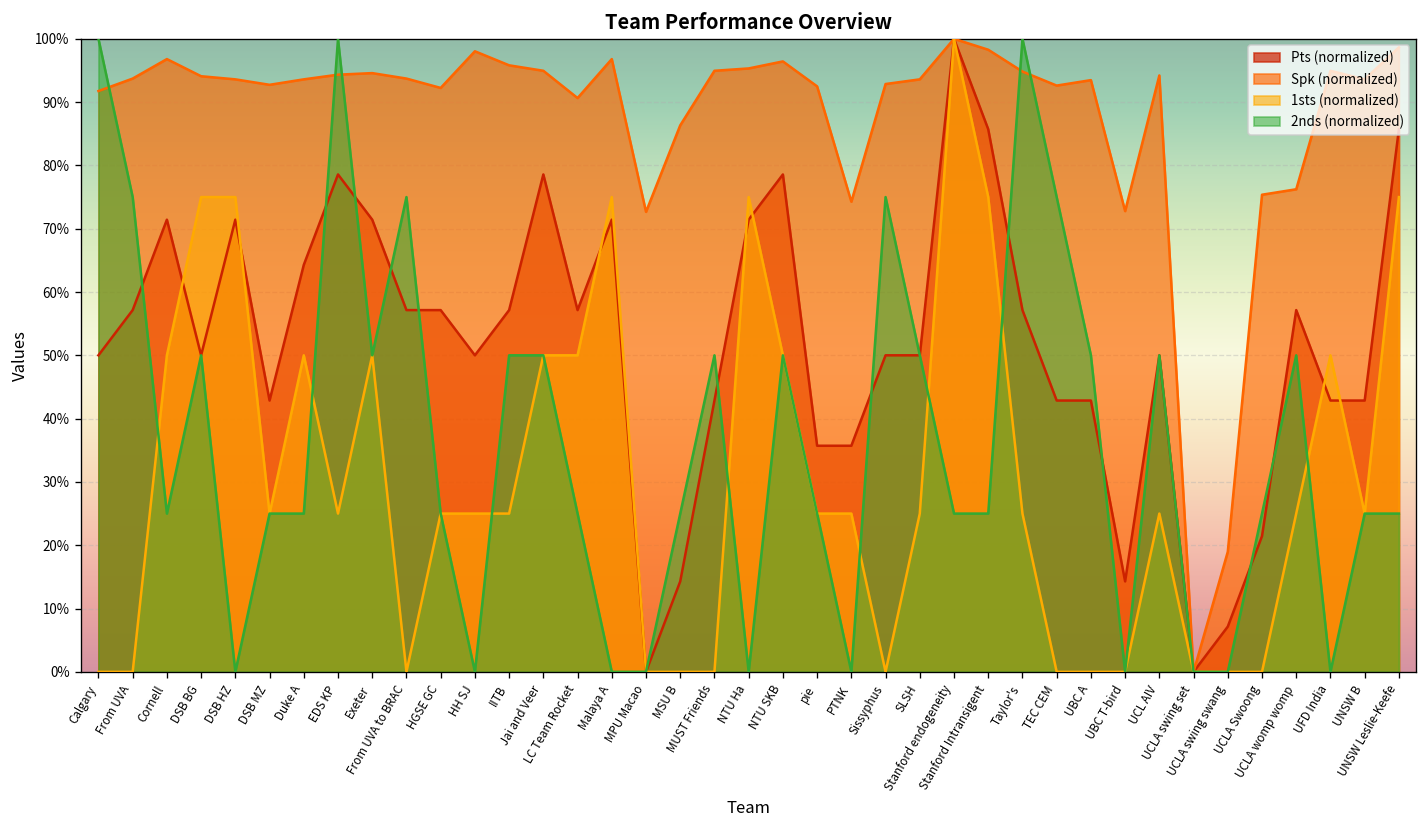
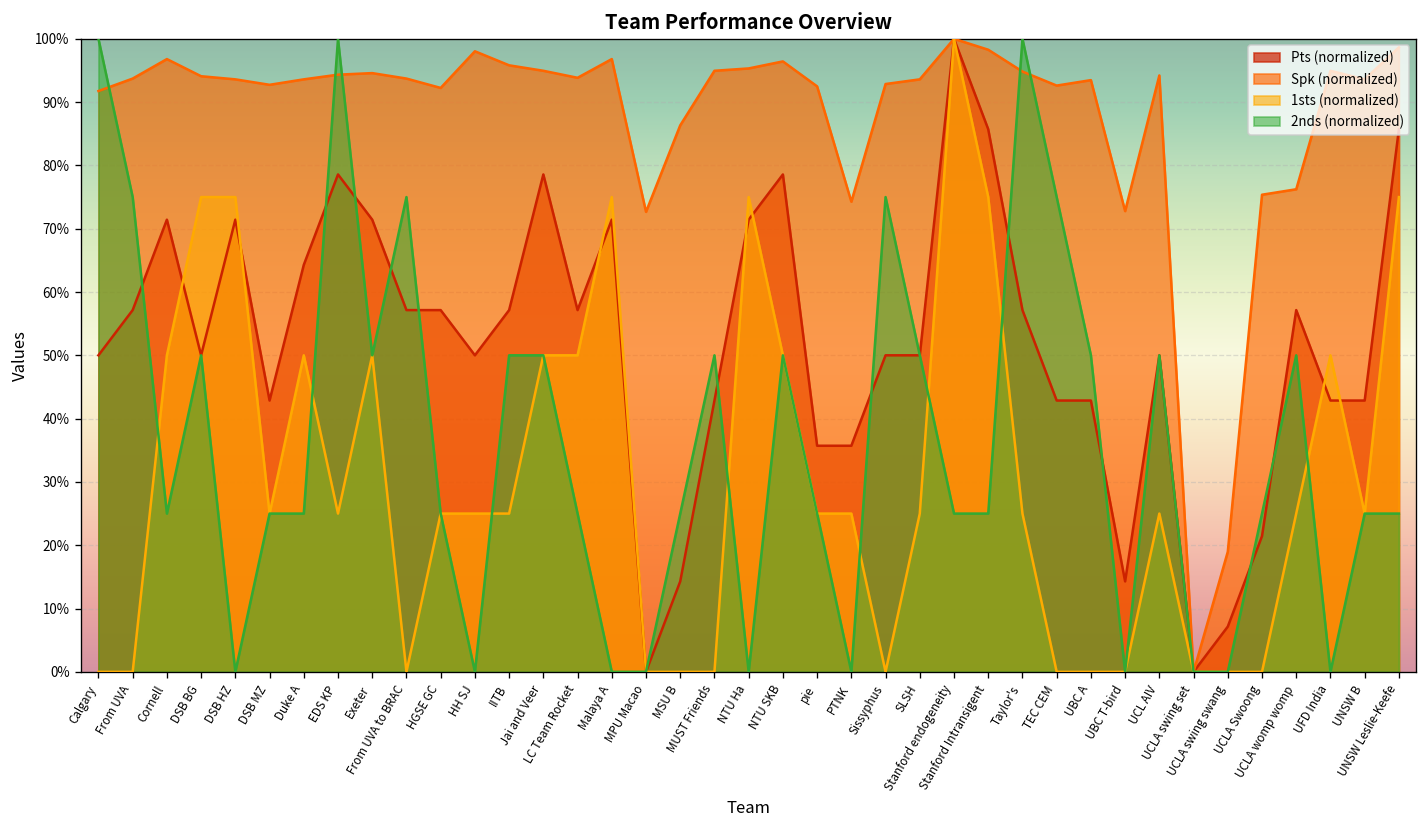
  {
    "Pts (normalized)": {
      "Calgary": "50%",
      "From UVA": "57%",
      "Cornell": "71%",
      "DSB HZ": "71%",
      "DSB MZ": "43%",
      "Duke A": "64%",
      "EDS KP": "79%",
      "Exeter": "71%",
      "From UVA to BRAC": "57%",
      "HGSE GC": "57%",
      "HH SJ": "50%",
      "IITB": "57%",
      "Jai and Veer": "79%",
      "LC Team Rocket": "57%",
      "Malaya A": "71%",
      "MSU B": "14%",
      "MUST Friends": "43%",
      "NTU Ha": "71%",
      "NTU SKB": "79%",
      "pie": "36%",
      "PTNK": "36%",
      "Sissyphus": "50%",
      "Stanford Intransigent": "86%",
      "Taylor's": "57%",
      "TEC CEM": "43%",
      "UBC A": "43%",
      "UBC T-bird": "14%",
      "UCLA swing swang": "7%",
      "UCLA Swoong": "21%",
      "UCLA womp womp": "57%",
      "UFD India": "43%",
      "UNSW B": "43%",
      "UNSW Leslie-Keefe": "86%"
    },
    "Spk (normalized)": {
      "Calgary": "92%",
      "From UVA": "94%",
      "Cornell": "97%",
      "DSB BG": "94%",
      "DSB HZ": "94%",
      "DSB MZ": "93%",
      "Duke A": "94%",
      "EDS KP": "94%",
      "Exeter": "95%",
      "From UVA to BRAC": "94%",
      "HGSE GC": "92%",
      "HH SJ": "98%",
      "IITB": "96%",
      "Jai and Veer": "95%",
-     "LC Team Rocket": "91%",
+     "LC Team Rocket": "94%",
      "Malaya A": "97%",
      "MPU Macao": "73%",
      "MSU B": "86%",
      "MUST Friends": "95%",
      "NTU Ha": "95%",
      "NTU SKB": "96%",
      "pie": "92%",
      "PTNK": "74%",
      "Sissyphus": "93%",
      "SLSH": "94%",
      "Stanford Intransigent": "98%",
      "Taylor's": "95%",
      "TEC CEM": "93%",
      "UBC A": "93%",
      "UBC T-bird": "73%",
      "UCL AIV": "94%",
      "UCLA swing swang": "19%",
      "UCLA Swoong": "75%",
      "UCLA womp womp": "76%"
    },
    "1sts (normalized)": {
      "Calgary": "0%",
      "From UVA": "0%",
      "Cornell": "50%",
      "DSB BG": "75%",
      "DSB HZ": "75%",
      "Duke A": "50%",
      "EDS KP": "25%",
      "From UVA to BRAC": "0%",
      "HH SJ": "25%",
      "IITB": "25%",
      "LC Team Rocket": "50%",
      "Malaya A": "75%",
      "MSU B": "0%",
      "MUST Friends": "0%",
      "NTU Ha": "75%",
      "PTNK": "25%",
      "Sissyphus": "0%",
      "SLSH": "25%",
      "Stanford Intransigent": "75%",
      "Taylor's": "25%",
      "TEC CEM": "0%",
      "UBC A": "0%",
      "UCL AIV": "25%",
      "UCLA Swoong": "0%",
      "UCLA womp womp": "25%",
      "UFD India": "50%",
      "UNSW Leslie-Keefe": "75%"
    },
    "2nds (normalized)": {
      "Calgary": "100%",
      "From UVA": "75%",
      "Cornell": "25%",
      "DSB HZ": "0%",
      "Duke A": "25%",
      "EDS KP": "100%",
      "From UVA to BRAC": "75%",
      "HH SJ": "0%",
      "IITB": "50%",
      "LC Team Rocket": "25%",
      "Malaya A": "0%",
      "MSU B": "25%",
      "MUST Friends": "50%",
      "NTU Ha": "0%",
      "PTNK": "0%",
      "Sissyphus": "75%",
      "Stanford endogeneity": "25%",
      "Stanford Intransigent": "25%",
      "Taylor's": "100%",
      "TEC CEM": "75%",
      "UBC A": "50%",
      "UCLA Swoong": "25%",
      "UCLA womp womp": "50%",
      "UFD India": "0%",
      "UNSW Leslie-Keefe": "25%"
    }
  }
